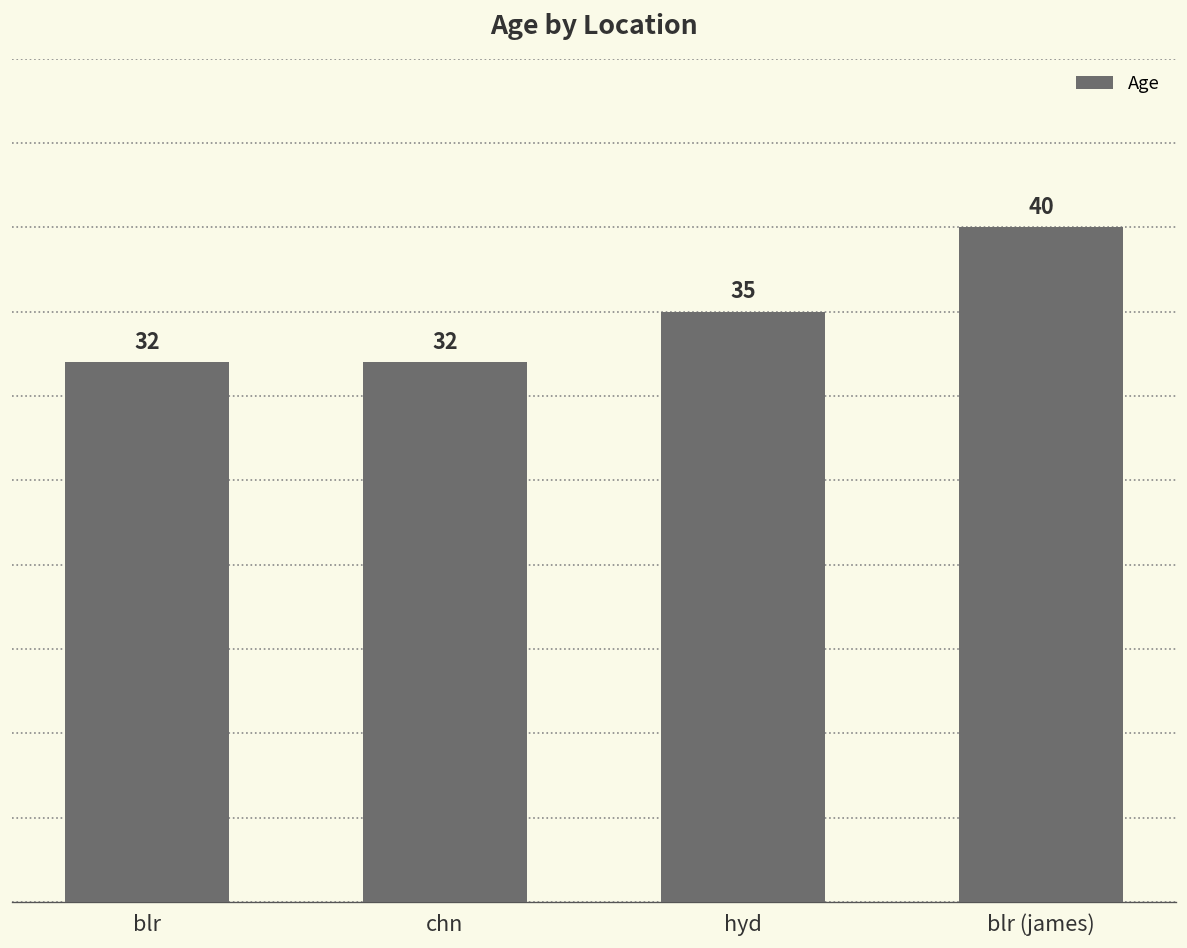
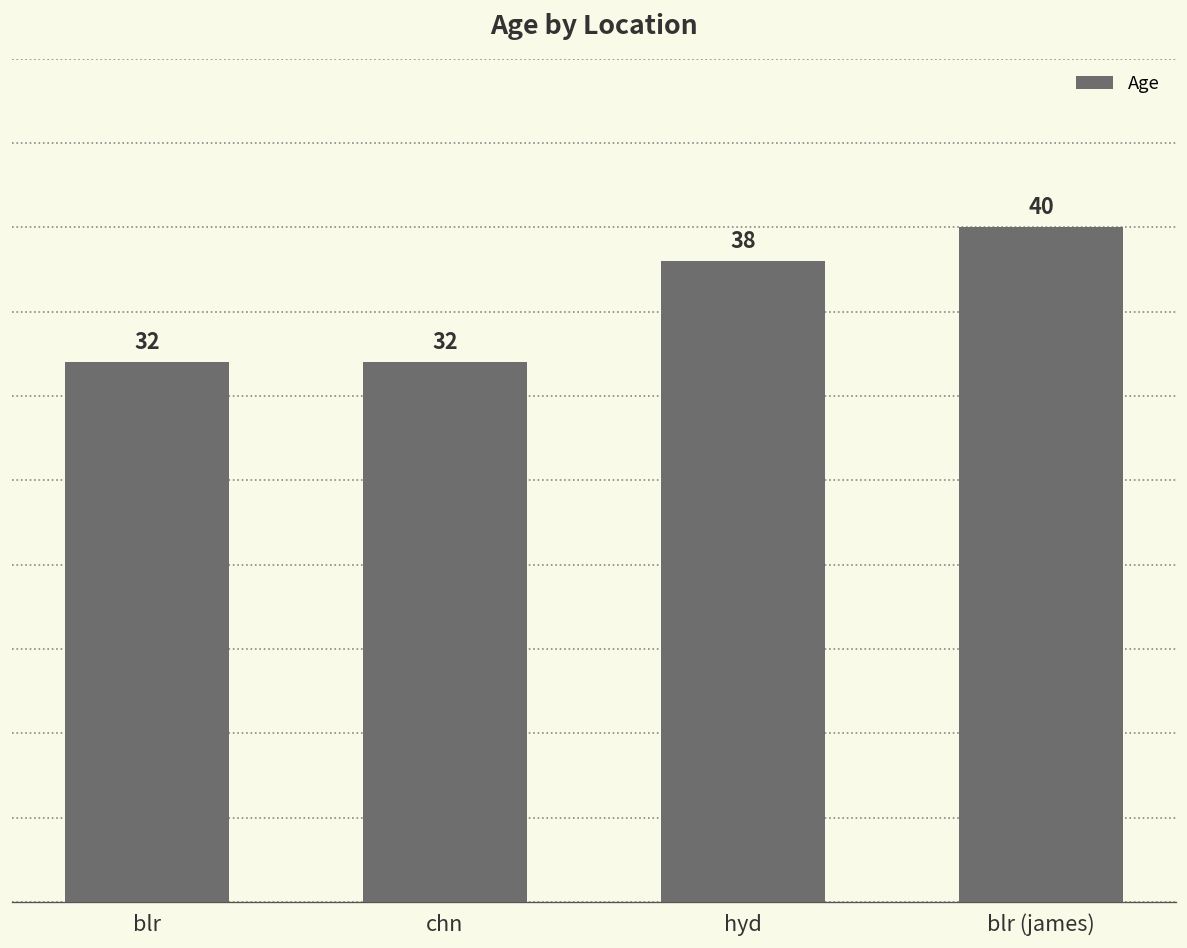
  {
    "blr": 32,
    "chn": 32,
-   "hyd": 35,
+   "hyd": 38,
    "blr (james)": 40
  }
